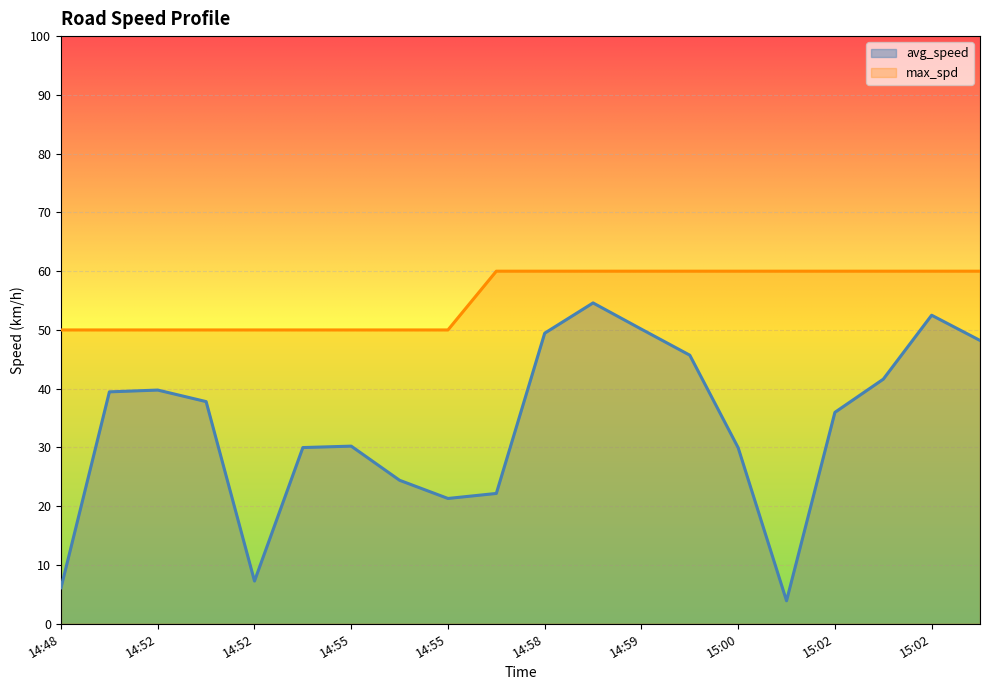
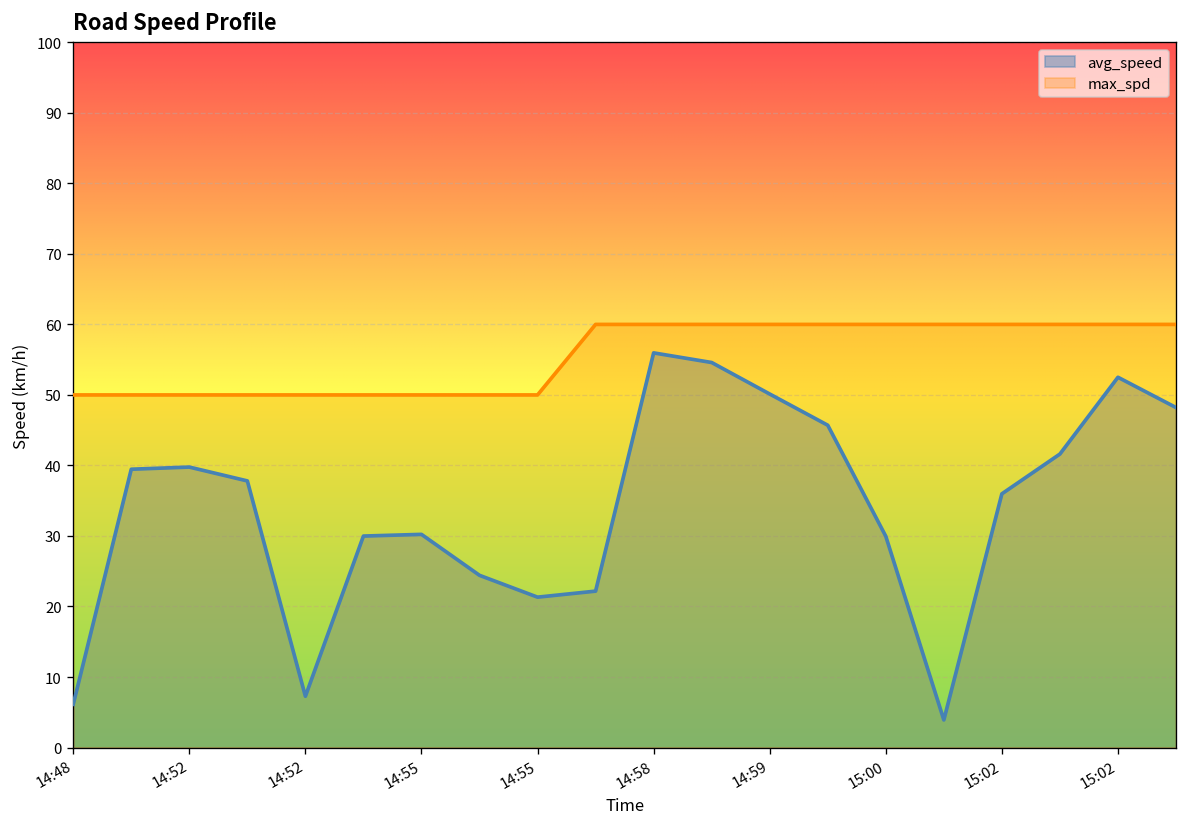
  {
    "avg_speed": {
      "14:48": 6,
-     "14:58": 49
+     "14:58": 56
    },
    "max_spd": {
      "14:48": 50,
      "14:58": 60
    }
  }
